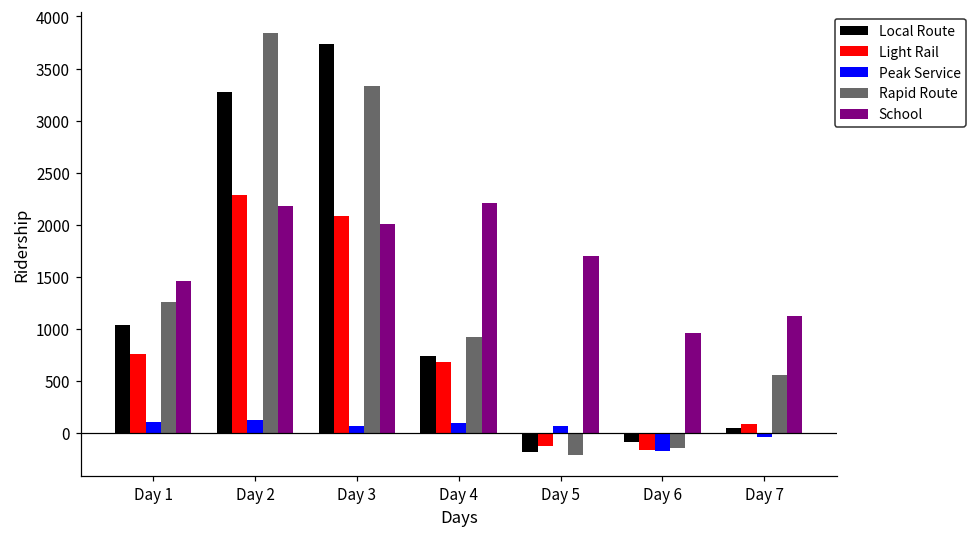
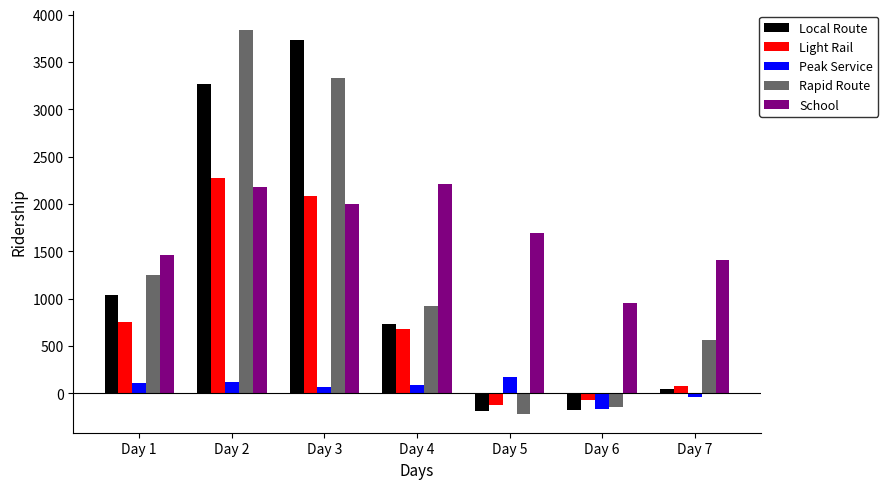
  {
    "Local Route": {
      "Day 1": 1000,
      "Day 2": 3300,
      "Day 3": 3700,
      "Day 4": 700,
      "Day 5": -200,
-     "Day 6": -100,
+     "Day 6": -200,
      "Day 7": 0
    },
    "Light Rail": {
      "Day 1": 800,
      "Day 2": 2300,
      "Day 3": 2100,
      "Day 4": 700,
      "Day 5": -100,
-     "Day 6": -200,
+     "Day 6": -100,
      "Day 7": 100
    },
    "Peak Service": {
      "Day 1": 100,
      "Day 2": 100,
      "Day 3": 100,
      "Day 4": 100,
-     "Day 5": 100,
+     "Day 5": 200,
      "Day 6": -200,
      "Day 7": 0
    },
    "Rapid Route": {
      "Day 1": 1300,
      "Day 2": 3800,
      "Day 3": 3300,
      "Day 4": 900,
      "Day 5": -200,
      "Day 6": -100,
      "Day 7": 600
    },
    "School": {
      "Day 1": 1500,
      "Day 2": 2200,
      "Day 3": 2000,
      "Day 4": 2200,
      "Day 5": 1700,
      "Day 6": 1000,
-     "Day 7": 1100
+     "Day 7": 1400
    }
  }
